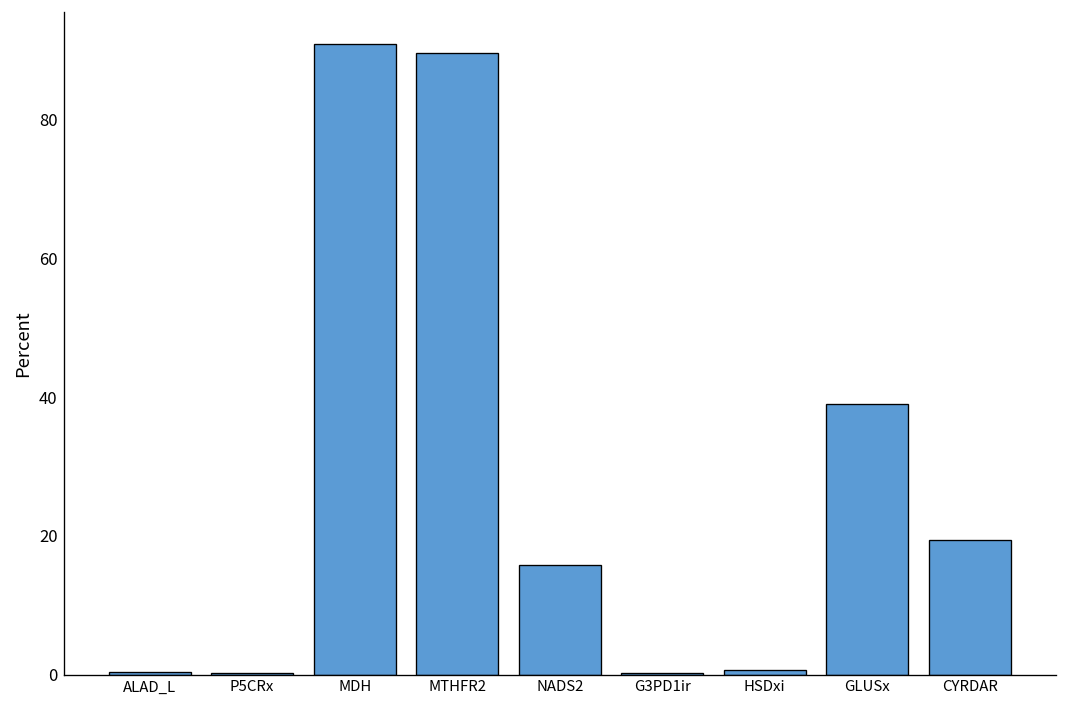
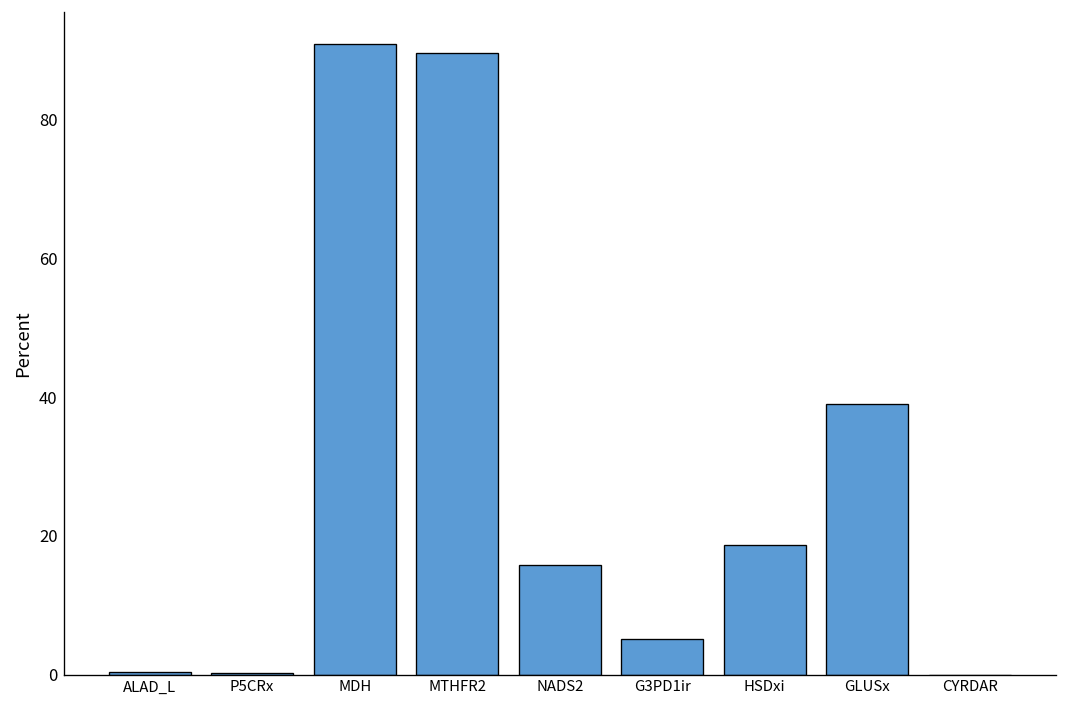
  {
    "MDH": 91,
    "MTHFR2": 90,
    "NADS2": 16,
-   "G3PD1ir": 0,
-   "HSDxi": 1,
+   "G3PD1ir": 5,
+   "HSDxi": 19,
    "GLUSx": 39,
-   "CYRDAR": 19
+   "CYRDAR": 0
  }
